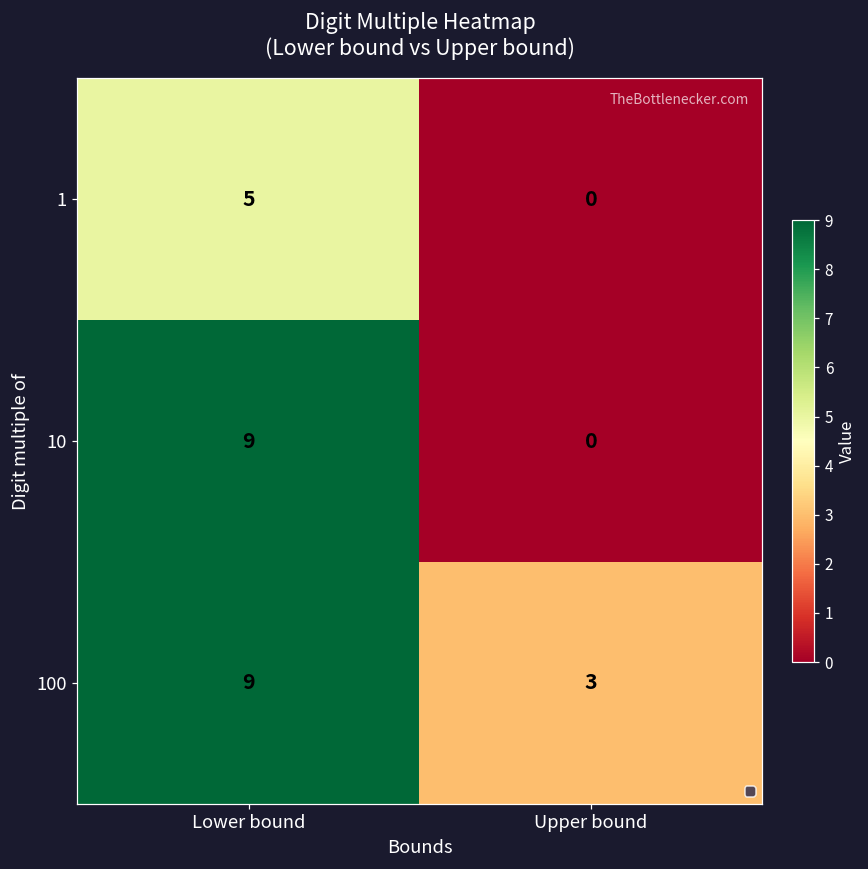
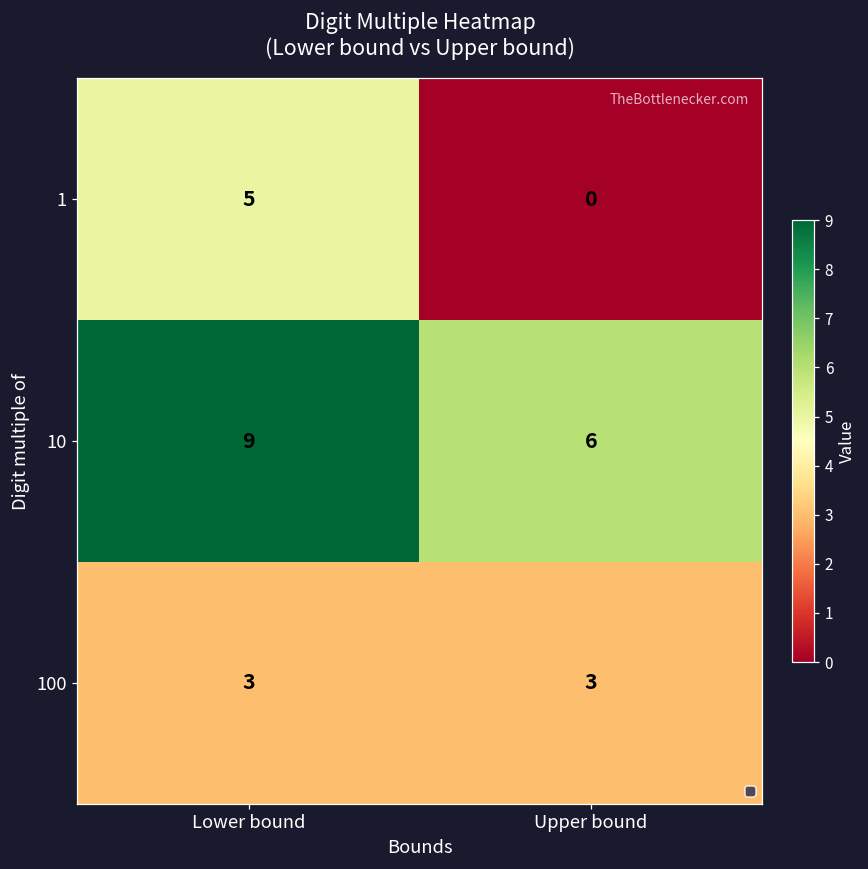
  {
    "1": {
      "Lower bound": 5
    },
    "10": {
      "Lower bound": 9,
-     "Upper bound": 0
+     "Upper bound": 6
    },
    "100": {
-     "Lower bound": 9,
+     "Lower bound": 3,
      "Upper bound": 3
    }
  }
